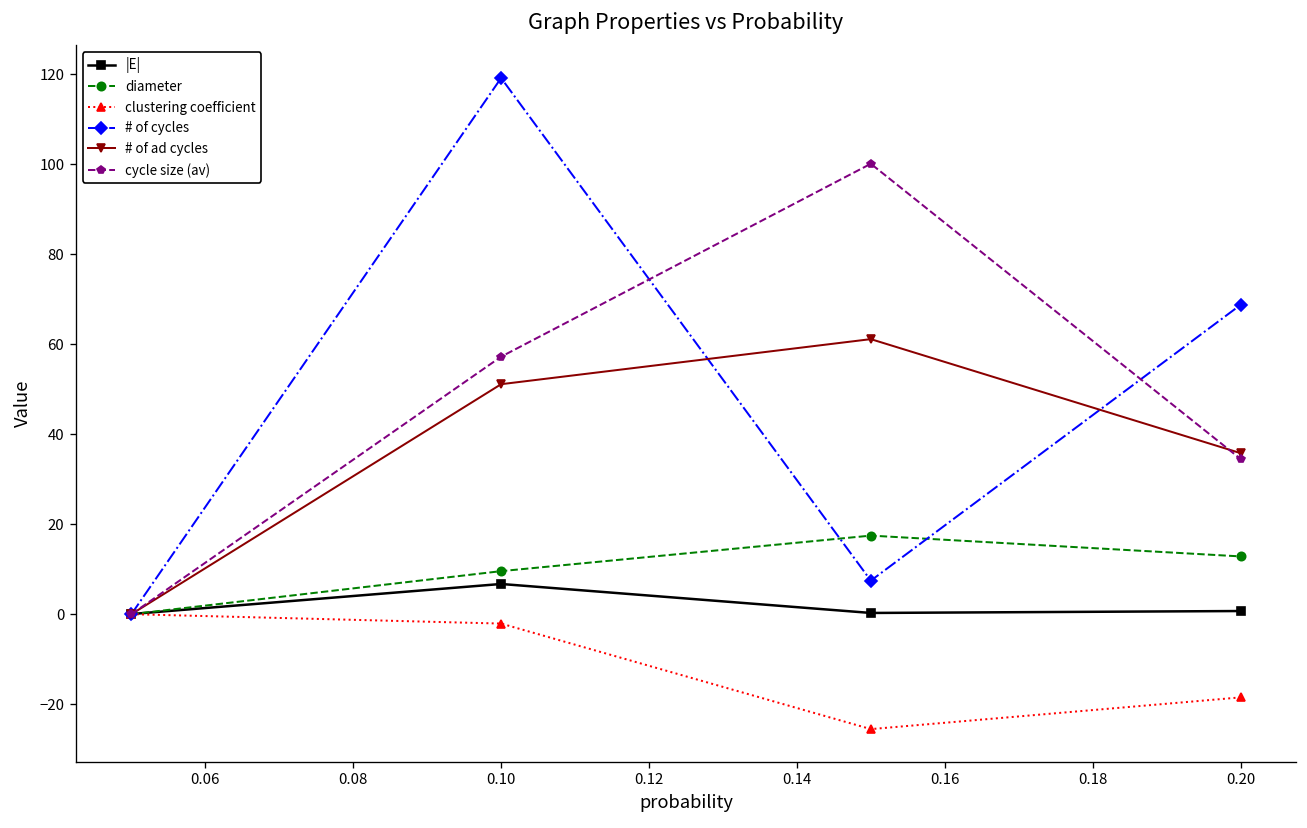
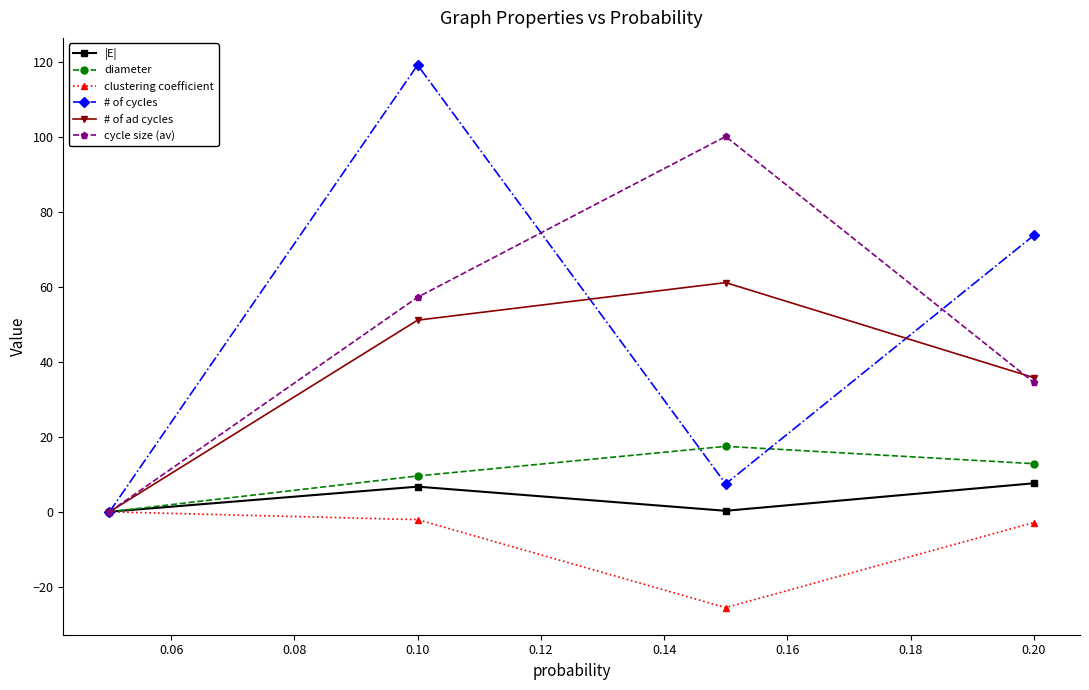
  {
    "|E|": {
      "0.10": 7,
-     "0.20": 1
+     "0.20": 8
    },
    "diameter": {
      "0.10": 10,
      "0.20": 13
    },
    "clustering coefficient": {
      "0.10": -2,
-     "0.20": -18
+     "0.20": -3
    },
    "# of cycles": {
      "0.10": 119,
-     "0.20": 69
+     "0.20": 74
    },
    "# of ad cycles": {
      "0.10": 51,
      "0.20": 36
    },
    "cycle size (av)": {
      "0.10": 57,
      "0.20": 34
    }
  }
